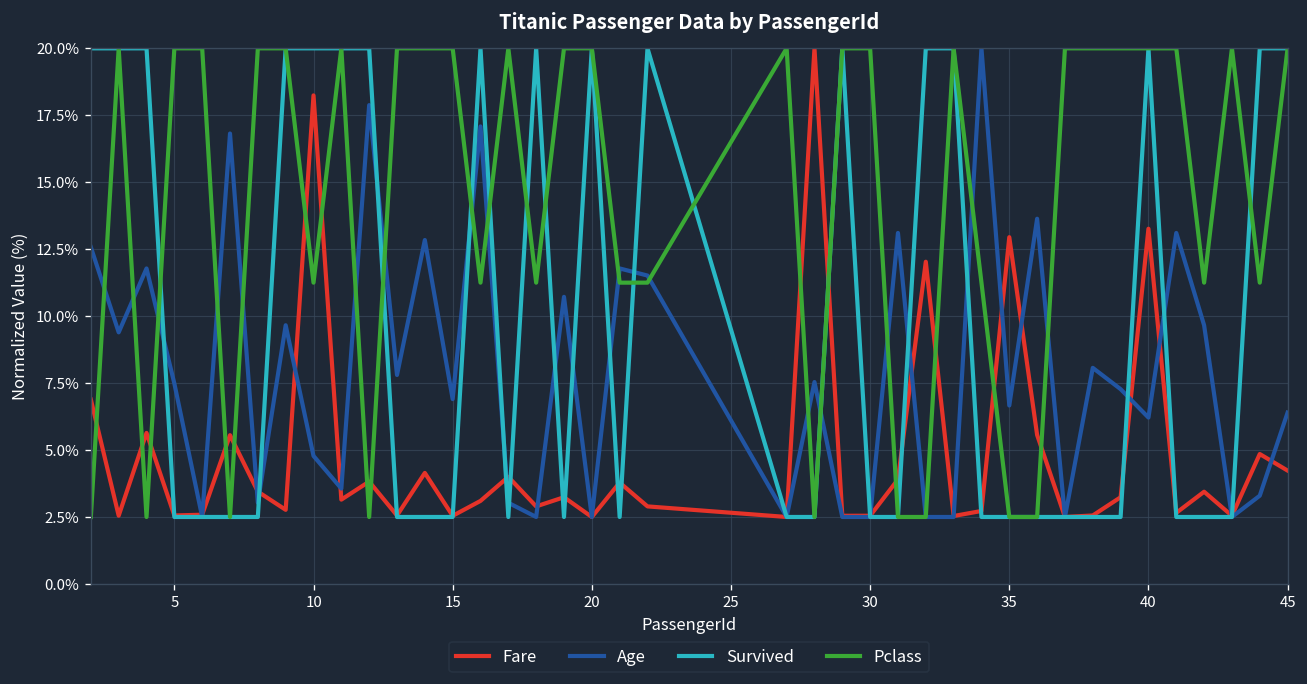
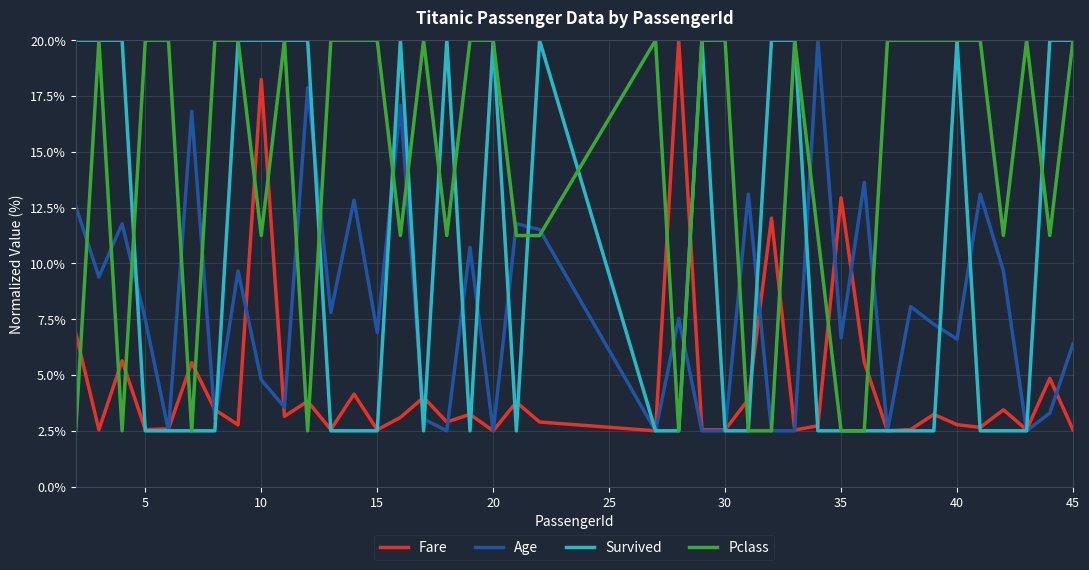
  {
    "Fare": {
      "10": "18.2%",
      "35": "12.9%",
-     "40": "13.3%",
-     "45": "4.2%"
+     "40": "2.8%",
+     "45": "2.5%"
    },
    "Age": {
      "5": "7.5%",
      "10": "4.8%",
      "15": "6.9%",
      "35": "6.7%",
-     "40": "6.2%",
+     "40": "6.6%",
      "45": "6.4%"
    },
    "Survived": {
      "10": "20.0%"
    },
    "Pclass": {
      "5": "20.0%",
      "10": "11.3%",
      "15": "20.0%",
      "30": "20.0%"
    }
  }
